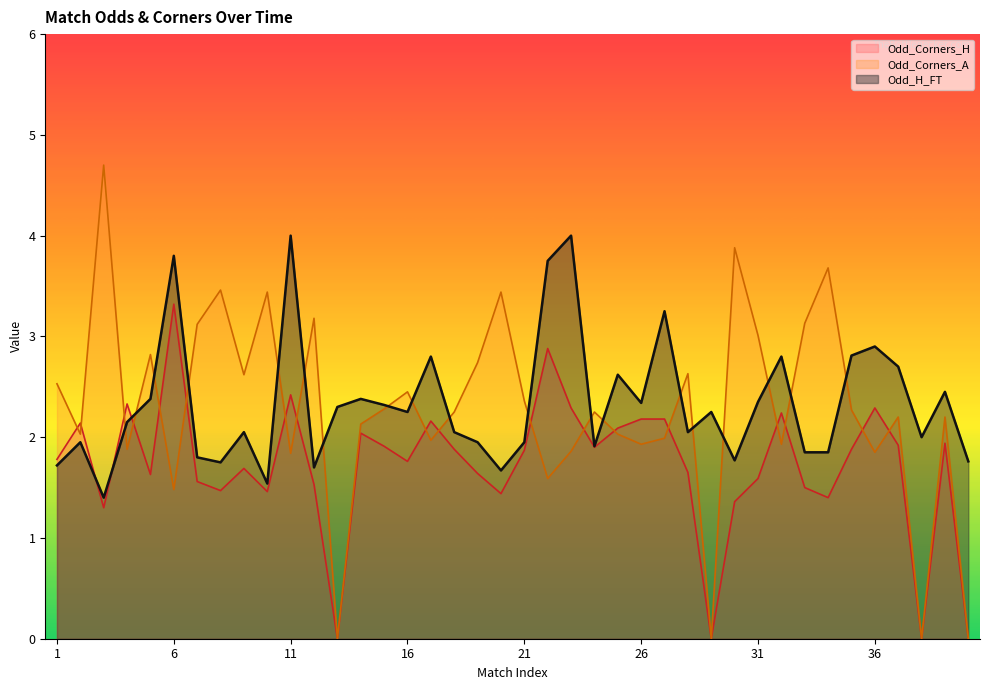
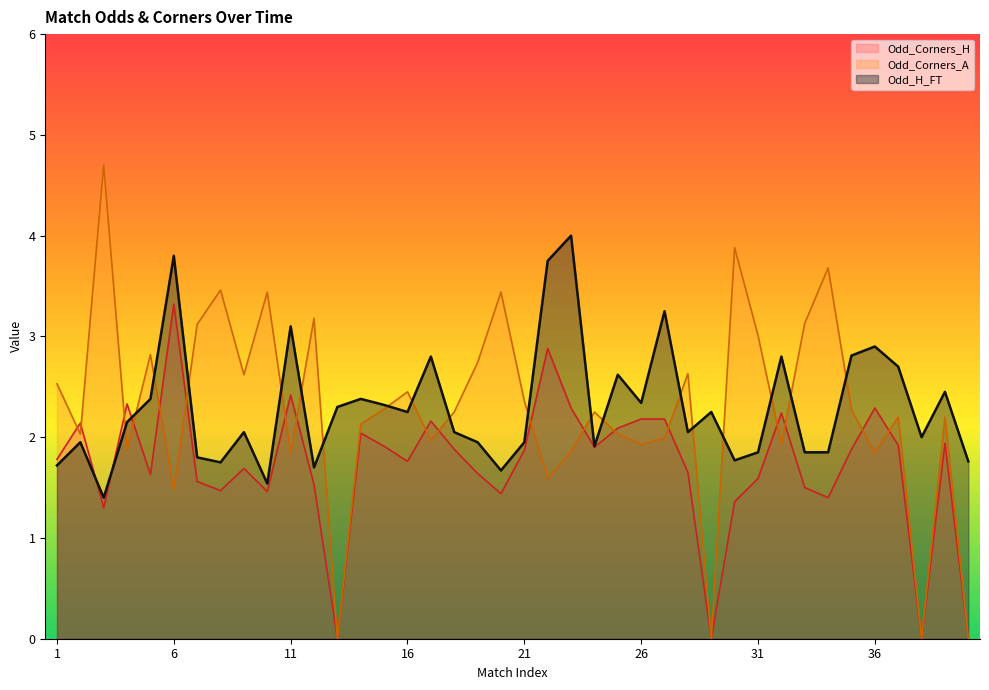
  {
    "Odd_H_FT": {
      "1": 1.72,
      "6": 3.80,
-     "11": 4.0,
+     "11": 3.1,
      "16": 2.25,
      "21": 1.95,
      "26": 2.34,
-     "31": 2.35,
+     "31": 1.85,
      "36": 2.90
    }
  }
